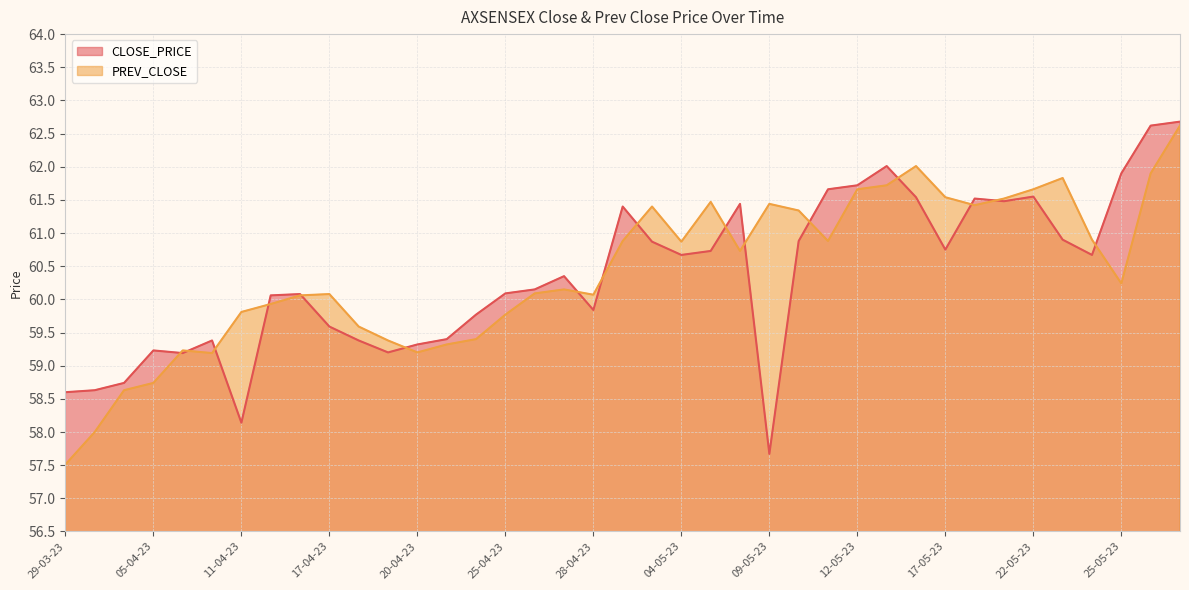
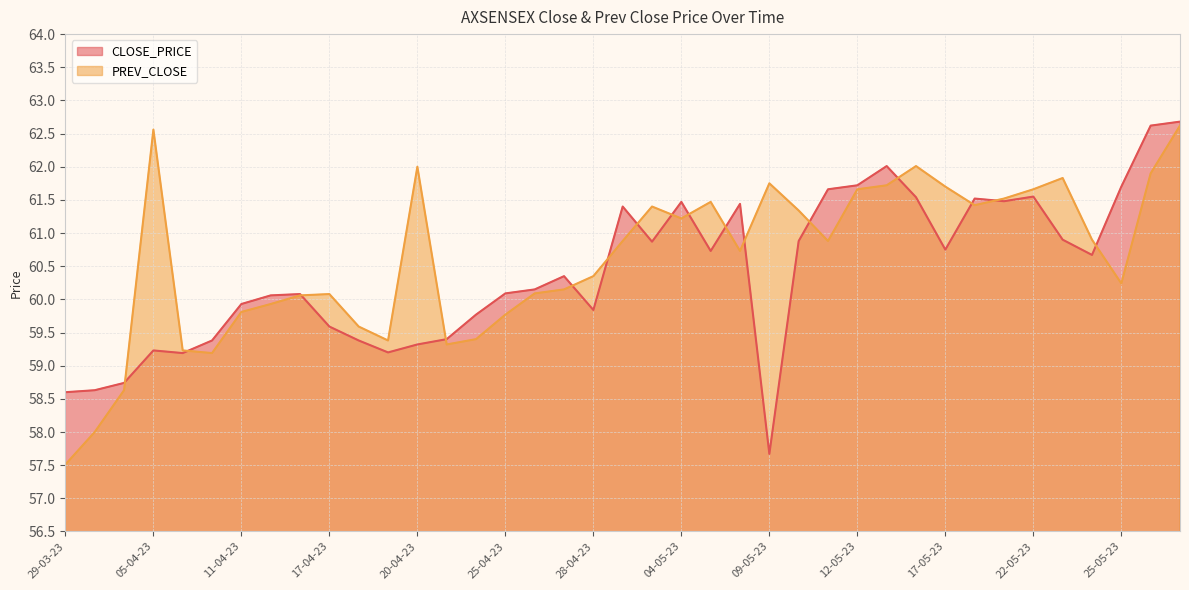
  {
    "CLOSE_PRICE": {
      "29-03-23": 58.6,
      "05-04-23": 59.2,
-     "11-04-23": 58.1,
+     "11-04-23": 59.9,
      "17-04-23": 59.6,
      "20-04-23": 59.3,
      "25-04-23": 60.1,
      "28-04-23": 59.8,
-     "04-05-23": 60.7,
+     "04-05-23": 61.5,
      "09-05-23": 57.7,
      "12-05-23": 61.7,
      "17-05-23": 60.8,
      "22-05-23": 61.6,
-     "25-05-23": 61.9
+     "25-05-23": 61.7
    },
    "PREV_CLOSE": {
      "29-03-23": 57.5,
-     "05-04-23": 58.7,
+     "05-04-23": 62.6,
      "11-04-23": 59.8,
      "17-04-23": 60.1,
-     "20-04-23": 59.2,
+     "20-04-23": 62.0,
      "25-04-23": 59.8,
-     "28-04-23": 60.1,
-     "04-05-23": 60.9,
-     "09-05-23": 61.4,
+     "28-04-23": 60.4,
+     "04-05-23": 61.2,
+     "09-05-23": 61.8,
      "12-05-23": 61.7,
-     "17-05-23": 61.5,
+     "17-05-23": 61.7,
      "22-05-23": 61.7,
      "25-05-23": 60.2
    }
  }
